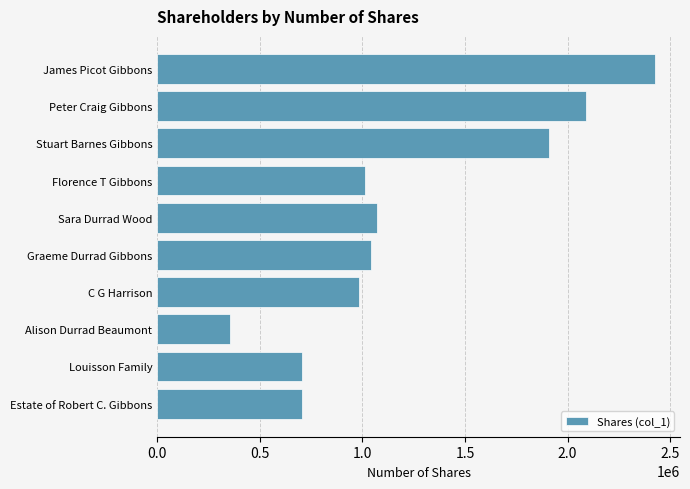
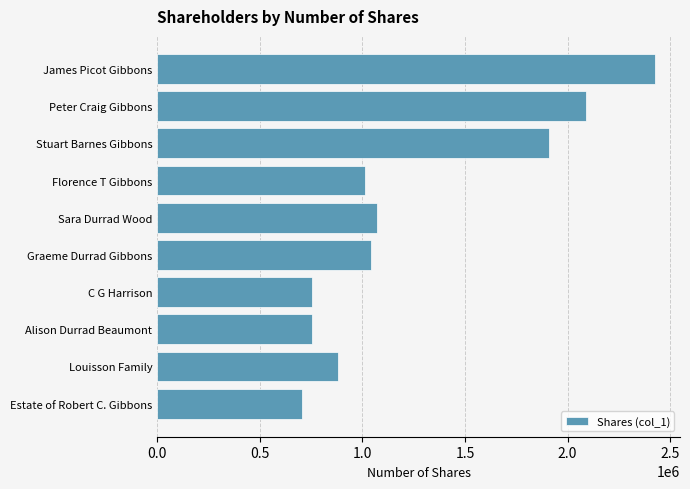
  {
    "James Picot Gibbons": 2430000,
    "Peter Craig Gibbons": 2090000,
    "Stuart Barnes Gibbons": 1910000,
    "Florence T Gibbons": 1010000,
    "Sara Durrad Wood": 1070000,
    "Graeme Durrad Gibbons": 1040000,
-   "C G Harrison": 980000,
-   "Alison Durrad Beaumont": 360000,
-   "Louisson Family": 700000,
+   "C G Harrison": 750000,
+   "Alison Durrad Beaumont": 760000,
+   "Louisson Family": 880000,
    "Estate of Robert C. Gibbons": 710000
  }
